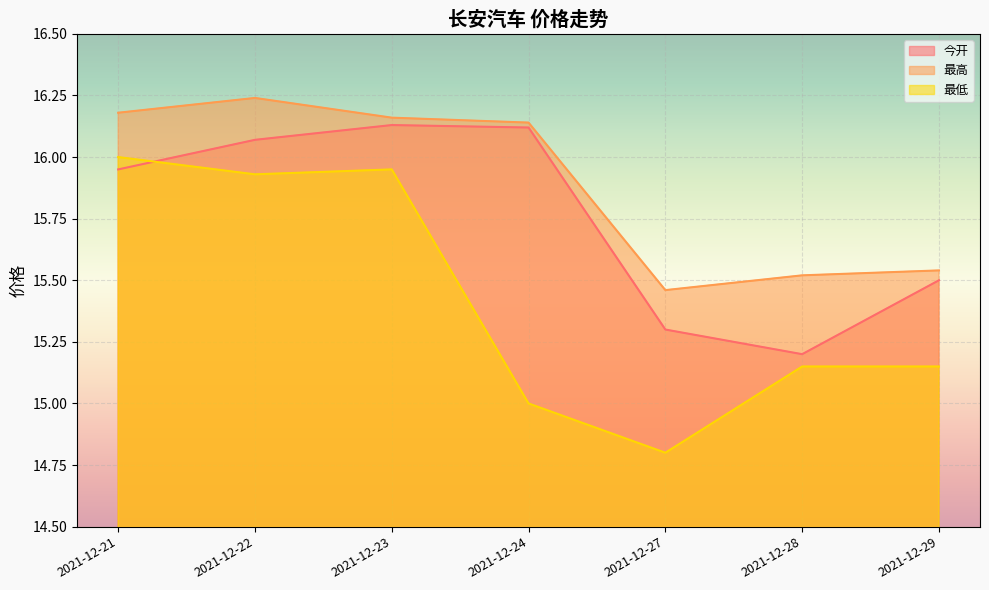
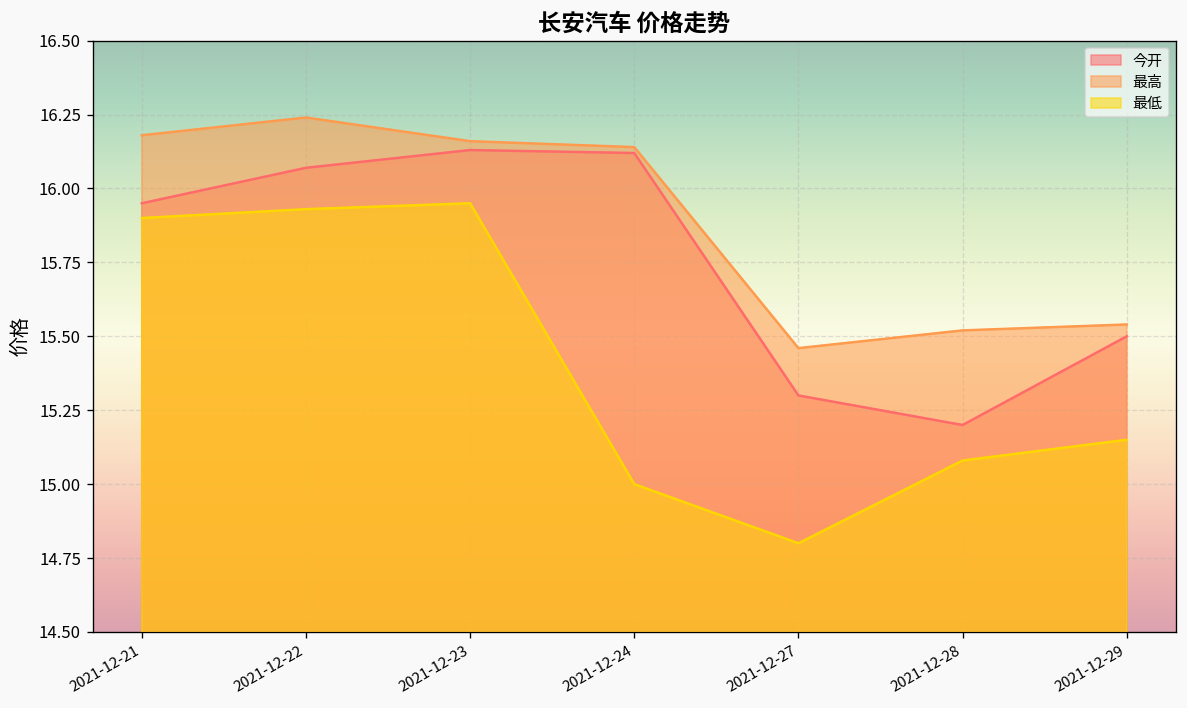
  {
    "最低": {
-     "2021-12-21": 16.0,
+     "2021-12-21": 15.9,
      "2021-12-22": 15.93,
      "2021-12-23": 15.95,
      "2021-12-24": 15.00,
      "2021-12-27": 14.80,
-     "2021-12-28": 15.15,
+     "2021-12-28": 15.08,
      "2021-12-29": 15.15
    }
  }
